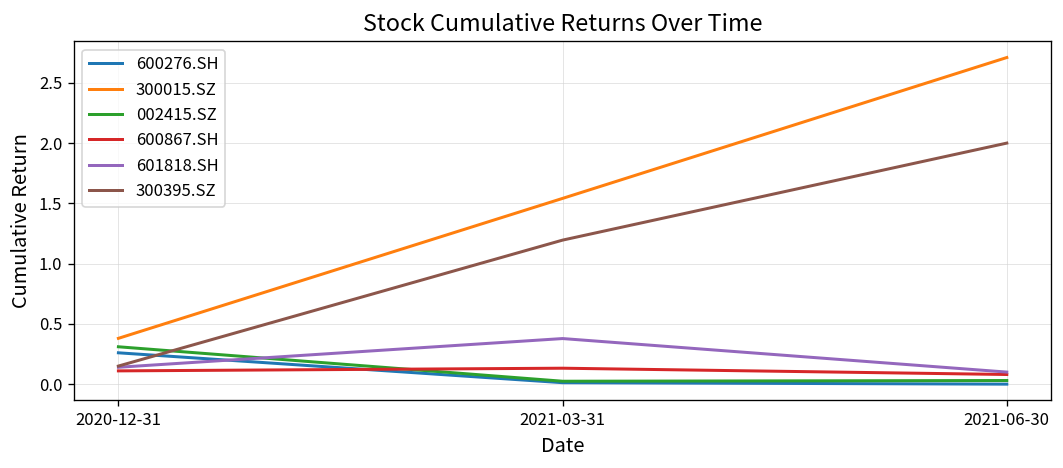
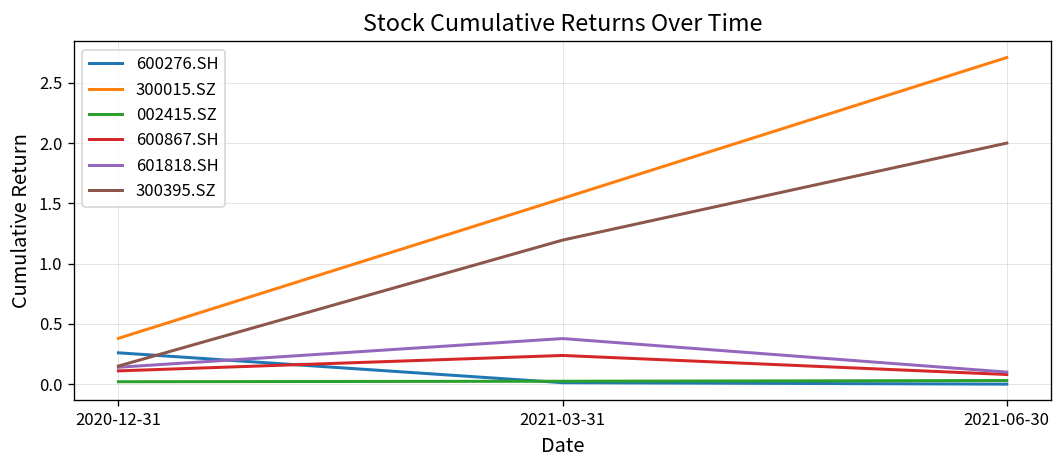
  {
    "600276.SH": {
      "2020-12-31": 0.26,
      "2021-06-30": 0.00
    },
    "300015.SZ": {
      "2020-12-31": 0.38,
      "2021-03-31": 1.54,
      "2021-06-30": 2.71
    },
    "002415.SZ": {
-     "2020-12-31": 0.31,
+     "2020-12-31": 0.02,
      "2021-06-30": 0.03
    },
    "600867.SH": {
      "2020-12-31": 0.11,
-     "2021-03-31": 0.13
+     "2021-03-31": 0.24
    },
    "601818.SH": {
      "2021-03-31": 0.38
    },
    "300395.SZ": {
      "2021-03-31": 1.20,
      "2021-06-30": 2.00
    }
  }
